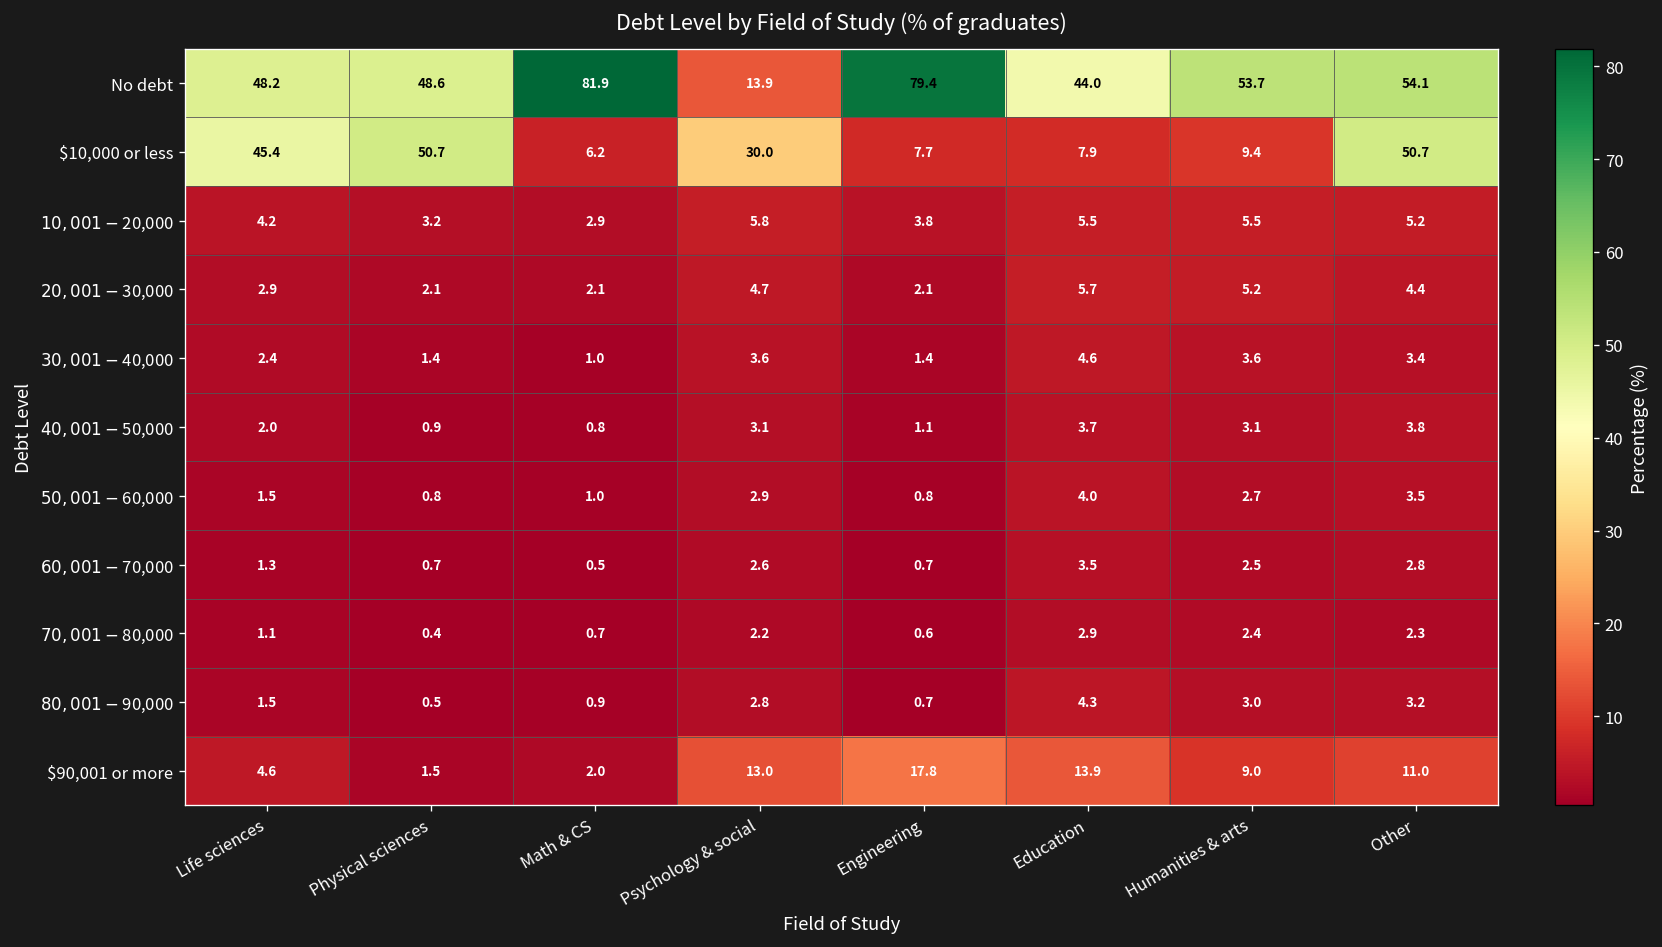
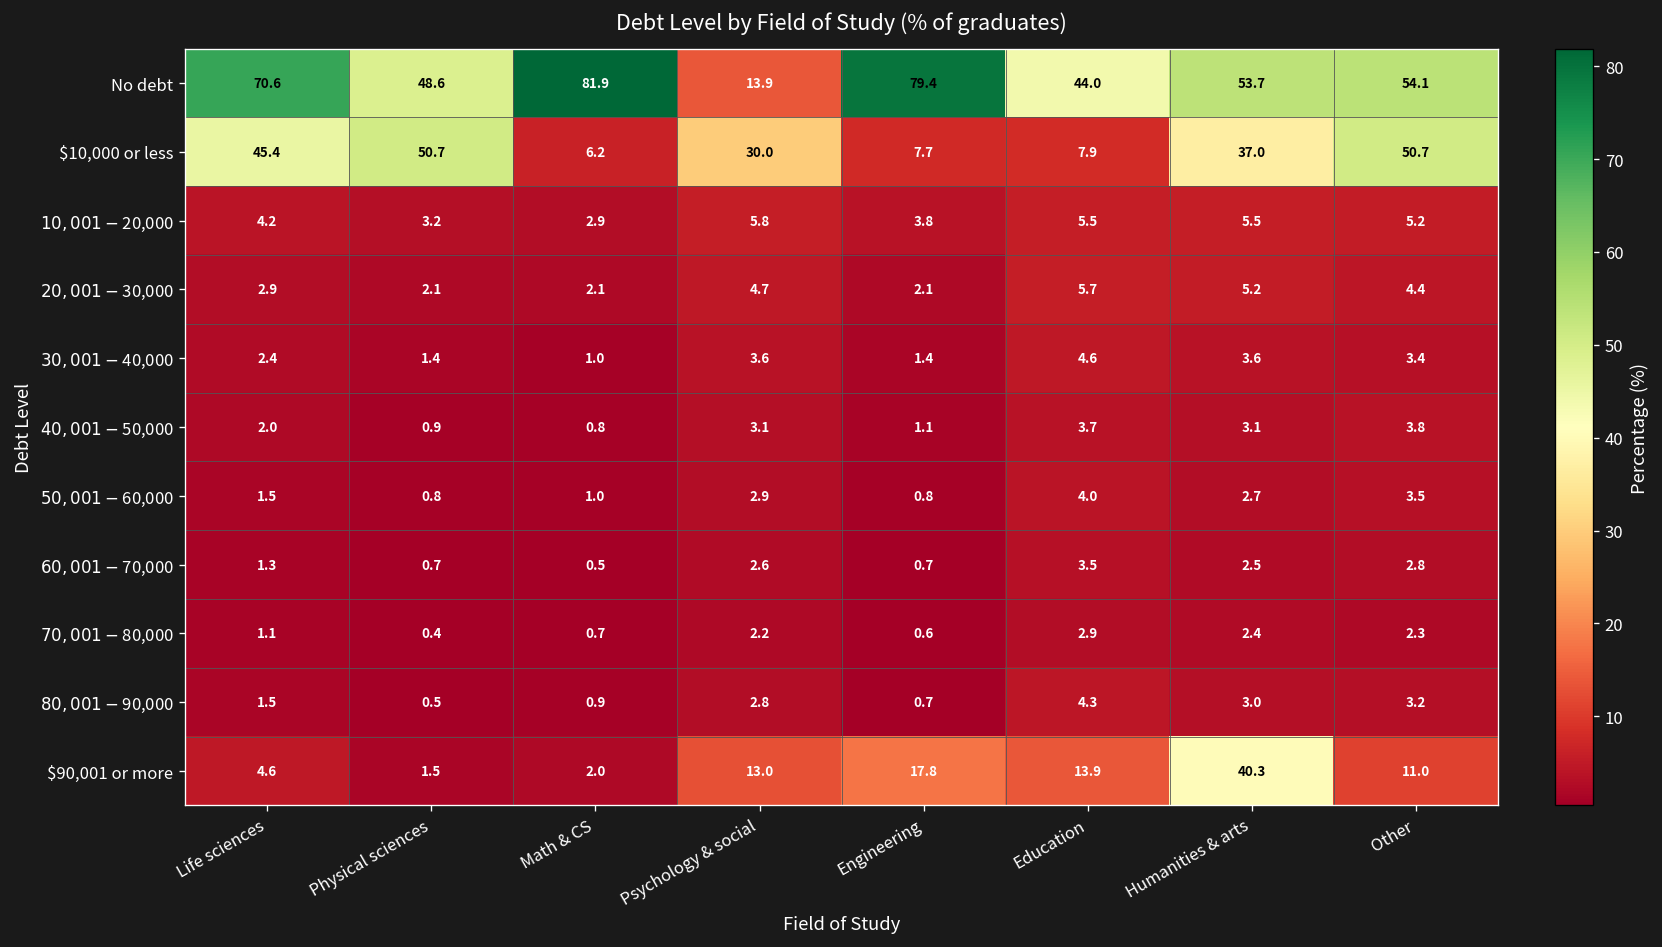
  {
    "No debt": {
-     "Life sciences": 48.2,
+     "Life sciences": 70.6,
      "Physical sciences": 48.6,
      "Math & CS": 81.9,
      "Psychology & social": 13.9,
      "Engineering": 79.4,
      "Education": 44.0,
      "Humanities & arts": 53.7,
      "Other": 54.1
    },
    "$10,000 or less": {
      "Life sciences": 45.4,
      "Physical sciences": 50.7,
      "Math & CS": 6.2,
      "Psychology & social": 30.0,
      "Engineering": 7.7,
      "Education": 7.9,
-     "Humanities & arts": 9.4,
+     "Humanities & arts": 37.0,
      "Other": 50.7
    },
    "$90,001 or more": {
      "Life sciences": 4.6,
      "Physical sciences": 1.5,
      "Math & CS": 2.0,
      "Psychology & social": 13.0,
      "Engineering": 17.8,
      "Education": 13.9,
-     "Humanities & arts": 9.0,
+     "Humanities & arts": 40.3,
      "Other": 11.0
    }
  }
